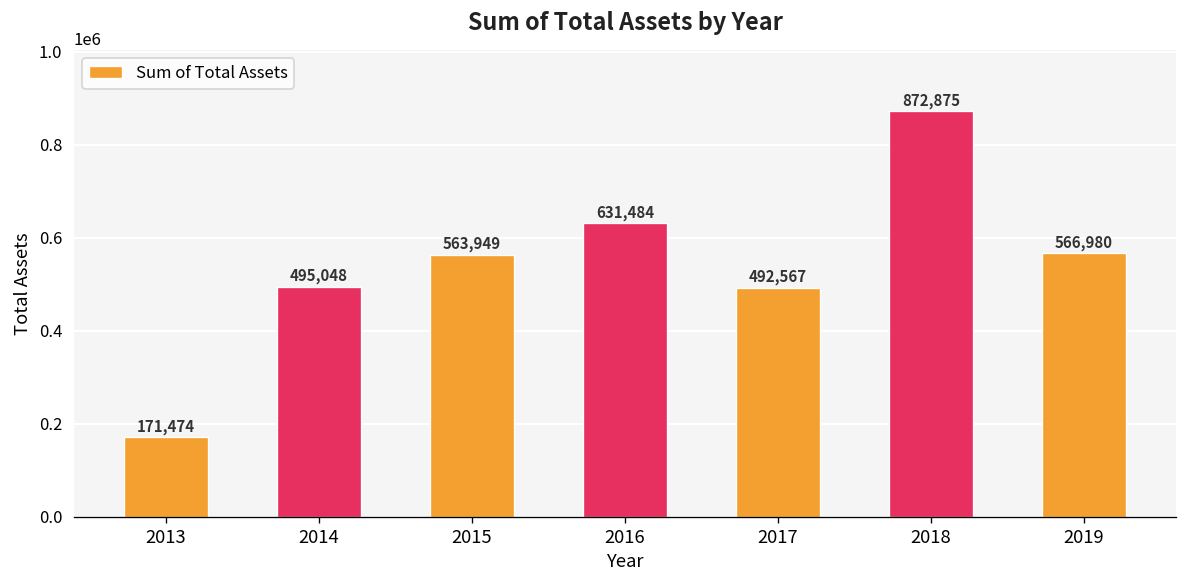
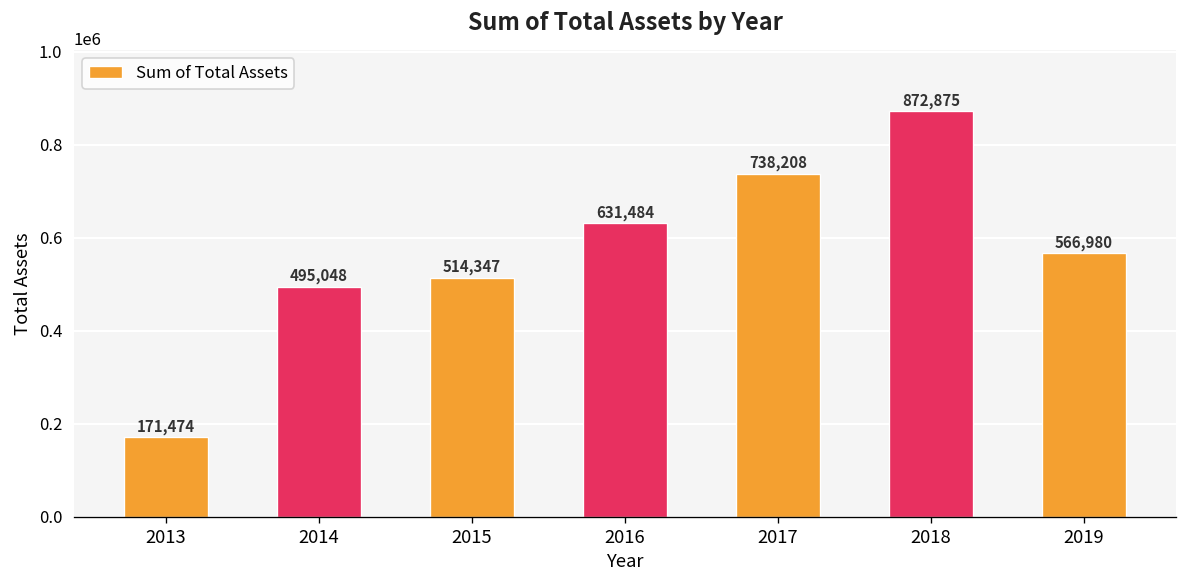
  {
    "2013": "171,474",
    "2014": "495,048",
-   "2015": "563,949",
+   "2015": "514,347",
    "2016": "631,484",
-   "2017": "492,567",
+   "2017": "738,208",
    "2018": "872,875",
    "2019": "566,980"
  }
